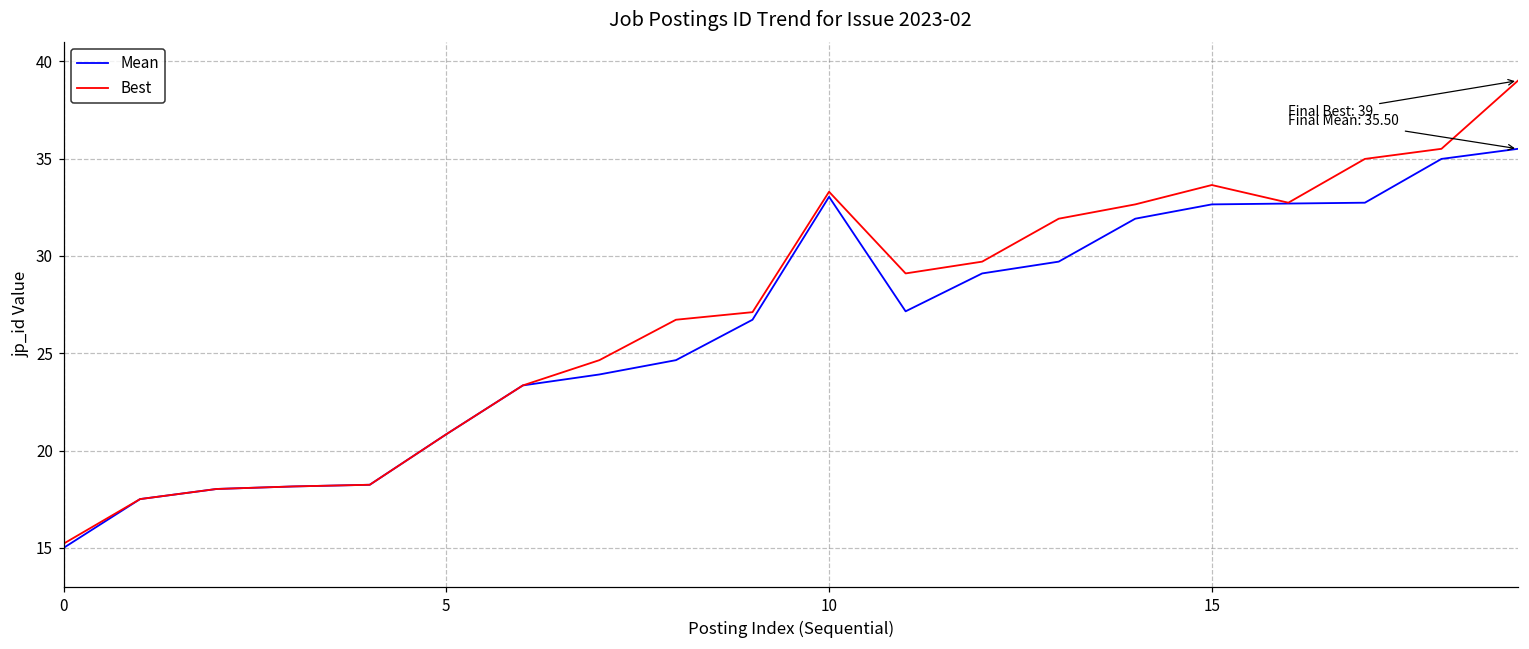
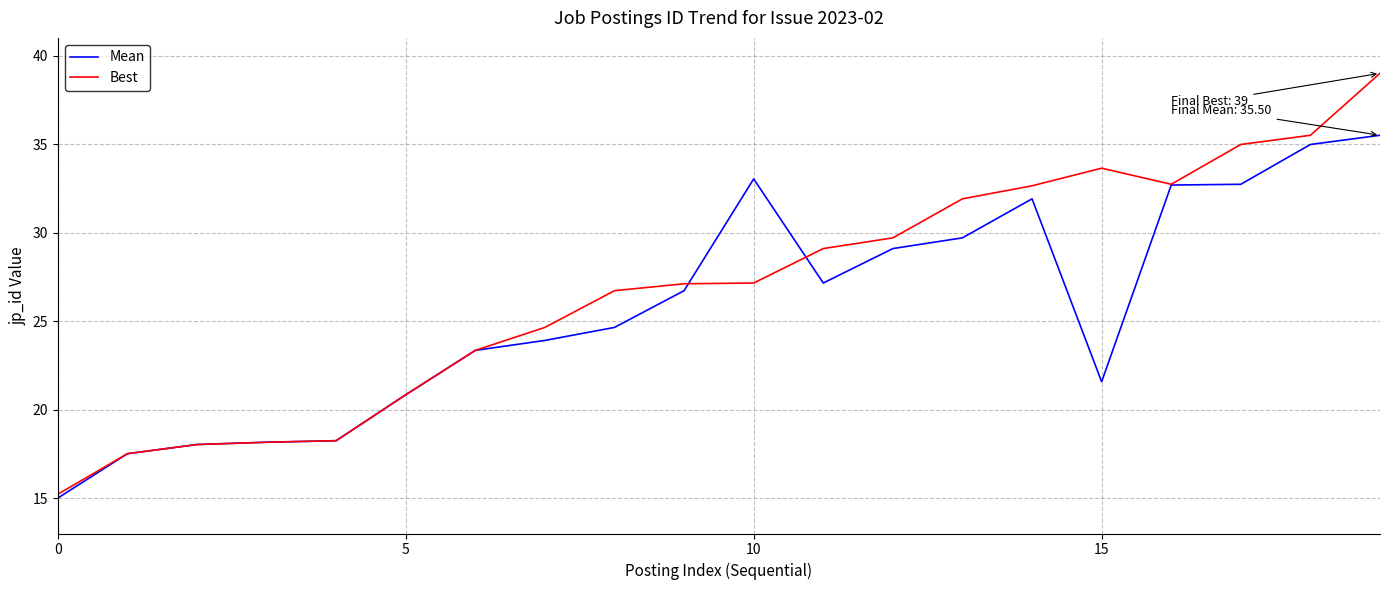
  {
    "Mean": {
      "0": 15.0,
      "10": 33.0,
-     "15": 32.6
+     "15": 21.6
    },
    "Best": {
      "0": 15.2,
-     "10": 33.3,
+     "10": 27.2,
      "15": 33.6
    }
  }
